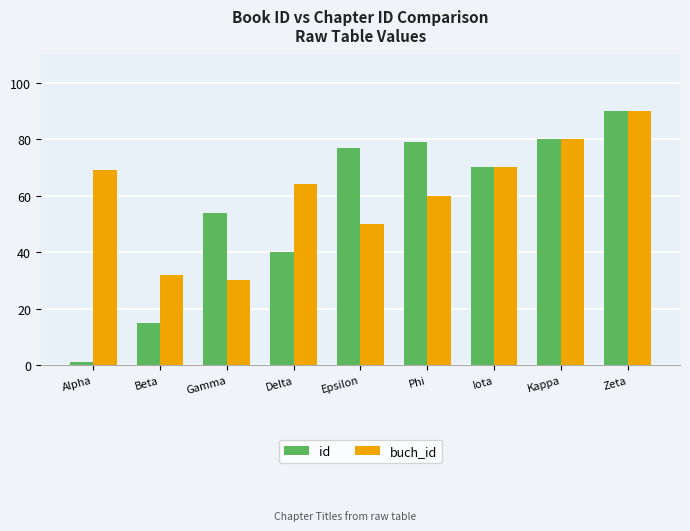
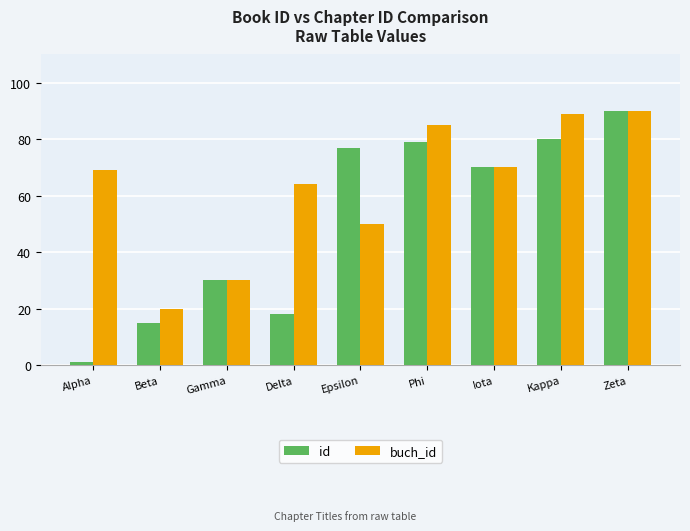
  {
    "id": {
      "Alpha": 1,
      "Beta": 15,
-     "Gamma": 54,
-     "Delta": 40,
+     "Gamma": 30,
+     "Delta": 18,
      "Epsilon": 77,
      "Phi": 79,
      "Iota": 70,
      "Kappa": 80,
      "Zeta": 90
    },
    "buch_id": {
      "Alpha": 69,
-     "Beta": 32,
+     "Beta": 20,
      "Gamma": 30,
      "Delta": 64,
      "Epsilon": 50,
-     "Phi": 60,
+     "Phi": 85,
      "Iota": 70,
-     "Kappa": 80,
+     "Kappa": 89,
      "Zeta": 90
    }
  }
